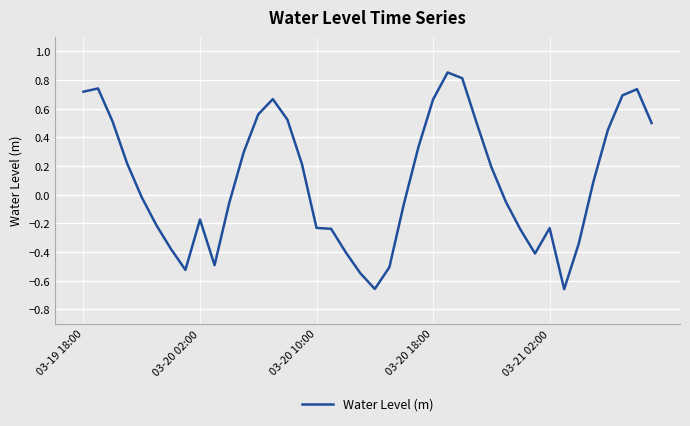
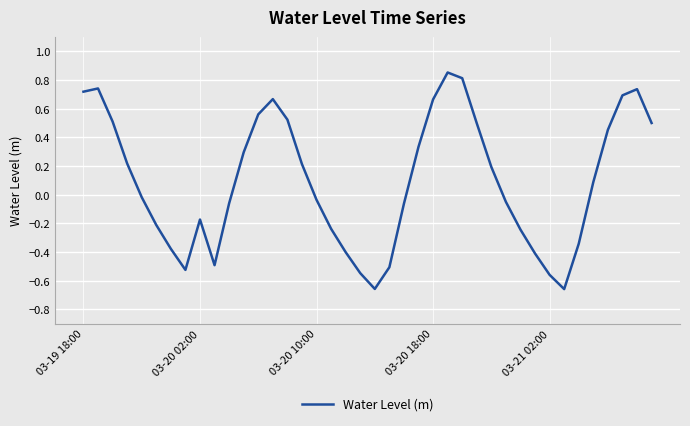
  {
    "03-19 18:00": 0.72,
    "03-20 02:00": -0.17,
-   "03-20 10:00": -0.23,
+   "03-20 10:00": -0.04,
    "03-20 18:00": 0.66,
-   "03-21 02:00": -0.23
+   "03-21 02:00": -0.56
  }
